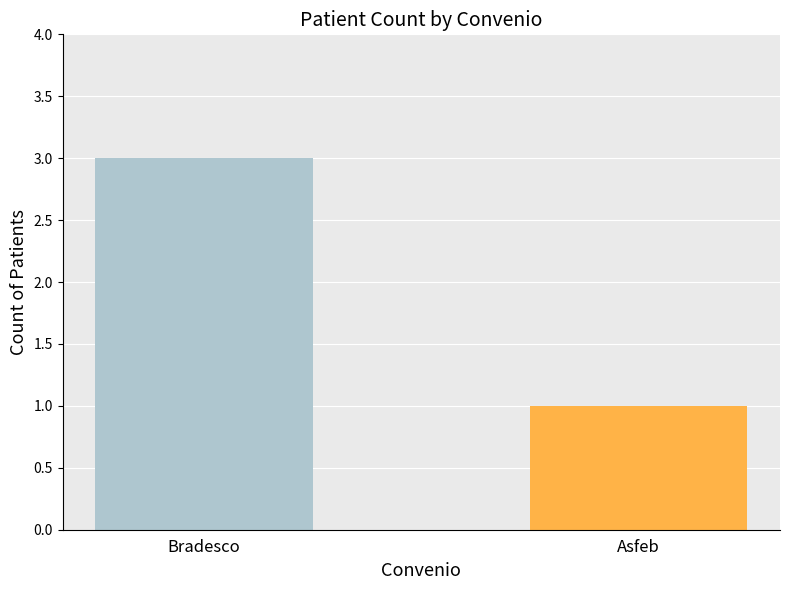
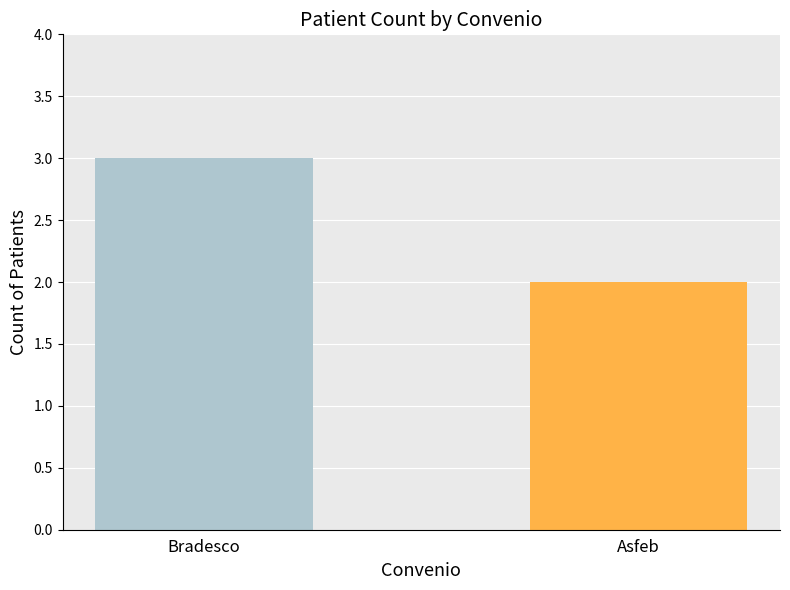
  {
    "Bradesco": 3,
-   "Asfeb": 1
+   "Asfeb": 2
  }
